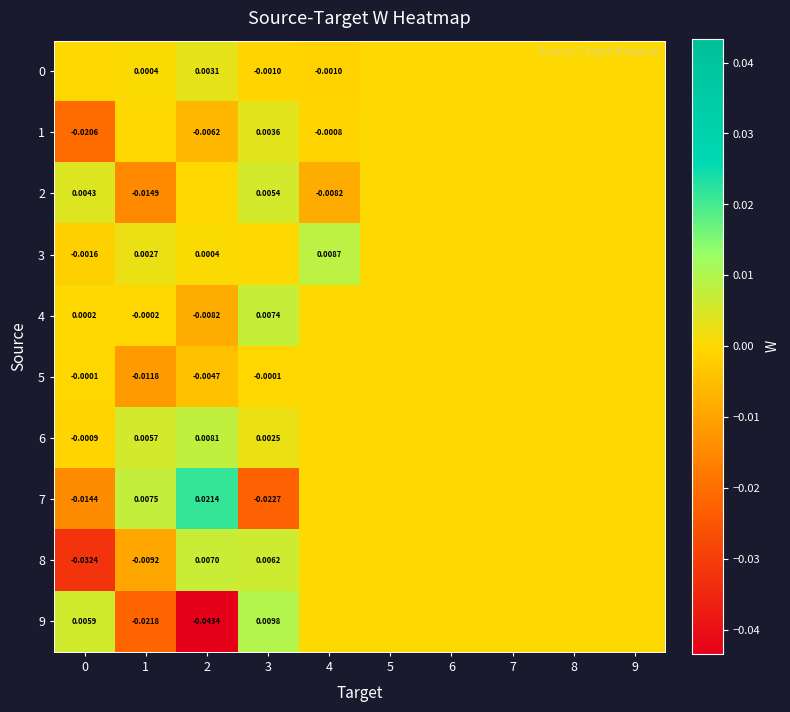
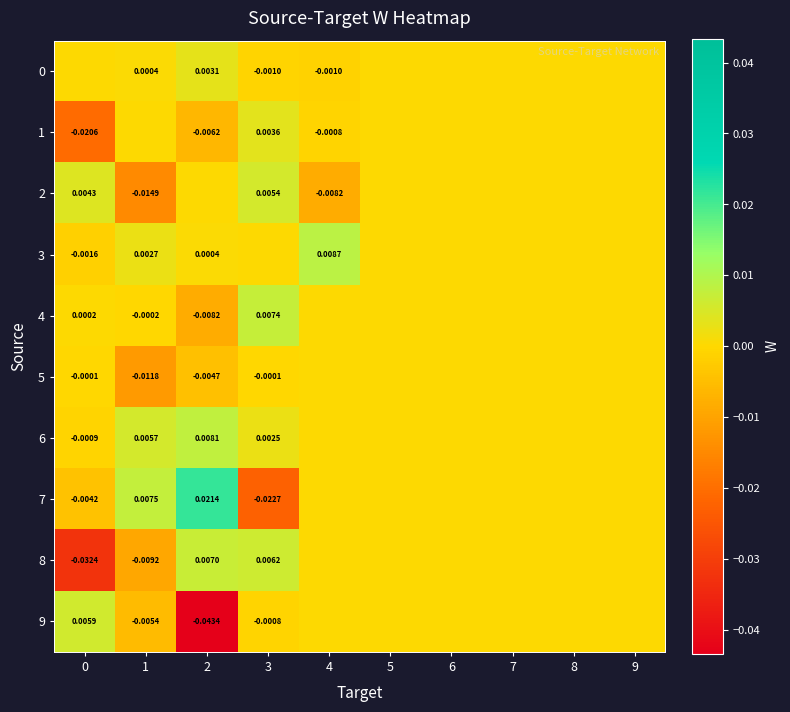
  {
    "0": {
      "1": 0.0004,
      "2": 0.0031,
      "3": -0.0010,
      "4": -0.0010
    },
    "1": {
      "0": -0.0206,
      "2": -0.0062,
      "3": 0.0036,
      "4": -0.0008
    },
    "2": {
      "0": 0.0043,
      "1": -0.0149,
      "3": 0.0054,
      "4": -0.0082
    },
    "3": {
      "0": -0.0016,
      "1": 0.0027,
      "2": 0.0004,
      "4": 0.0087
    },
    "4": {
      "0": 0.0002,
      "1": -0.0002,
      "2": -0.0082,
      "3": 0.0074
    },
    "5": {
      "0": -0.0001,
      "1": -0.0118,
      "2": -0.0047,
      "3": -0.0001
    },
    "6": {
      "0": -0.0009,
      "1": 0.0057,
      "2": 0.0081,
      "3": 0.0025
    },
    "7": {
-     "0": -0.0144,
+     "0": -0.0042,
      "1": 0.0075,
      "2": 0.0214,
      "3": -0.0227
    },
    "8": {
      "0": -0.0324,
      "1": -0.0092,
      "2": 0.0070,
      "3": 0.0062
    },
    "9": {
      "0": 0.0059,
-     "1": -0.0218,
+     "1": -0.0054,
      "2": -0.0434,
-     "3": 0.0098
+     "3": -0.0008
    }
  }
